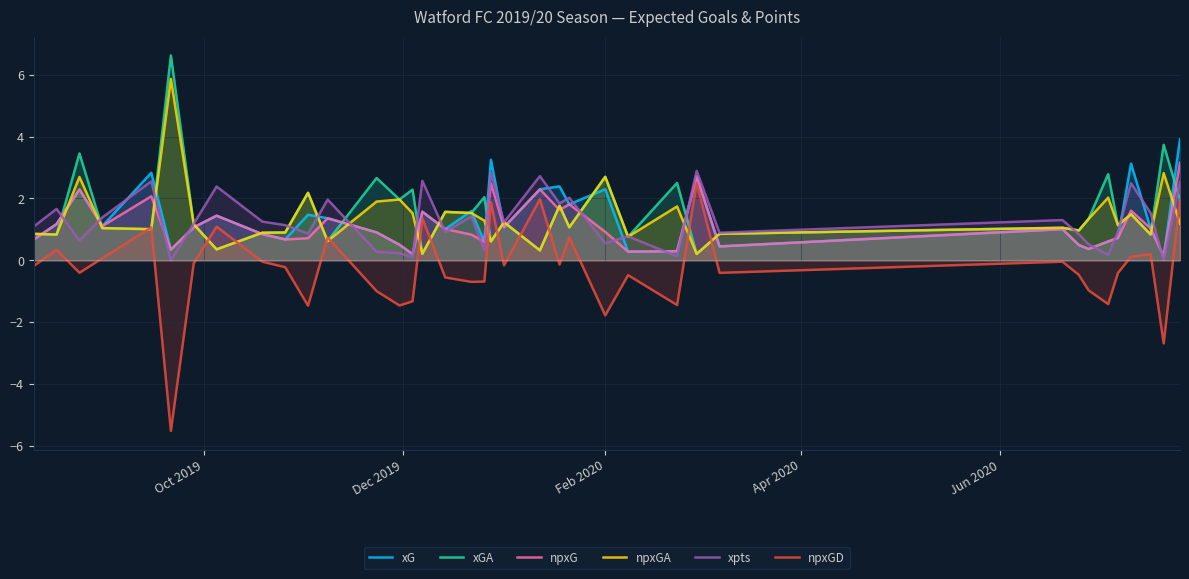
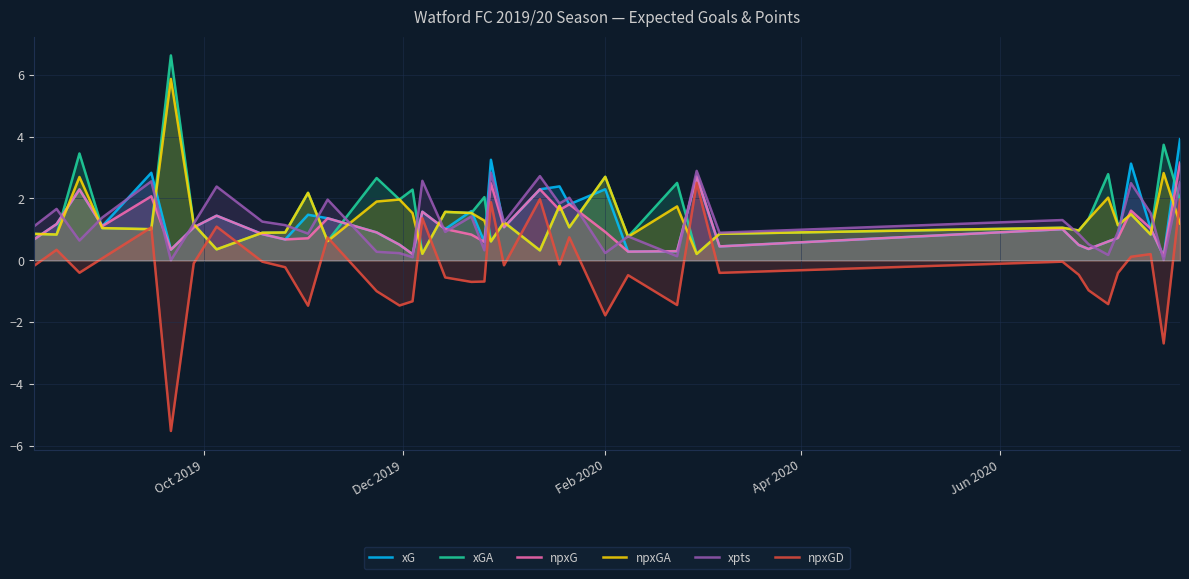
  {
    "xG": {
      "Feb 2020": 2.3
    },
    "npxG": {
      "Feb 2020": 0.9
    },
    "xpts": {
-     "Feb 2020": 0.6
+     "Feb 2020": 0.2
    }
  }
